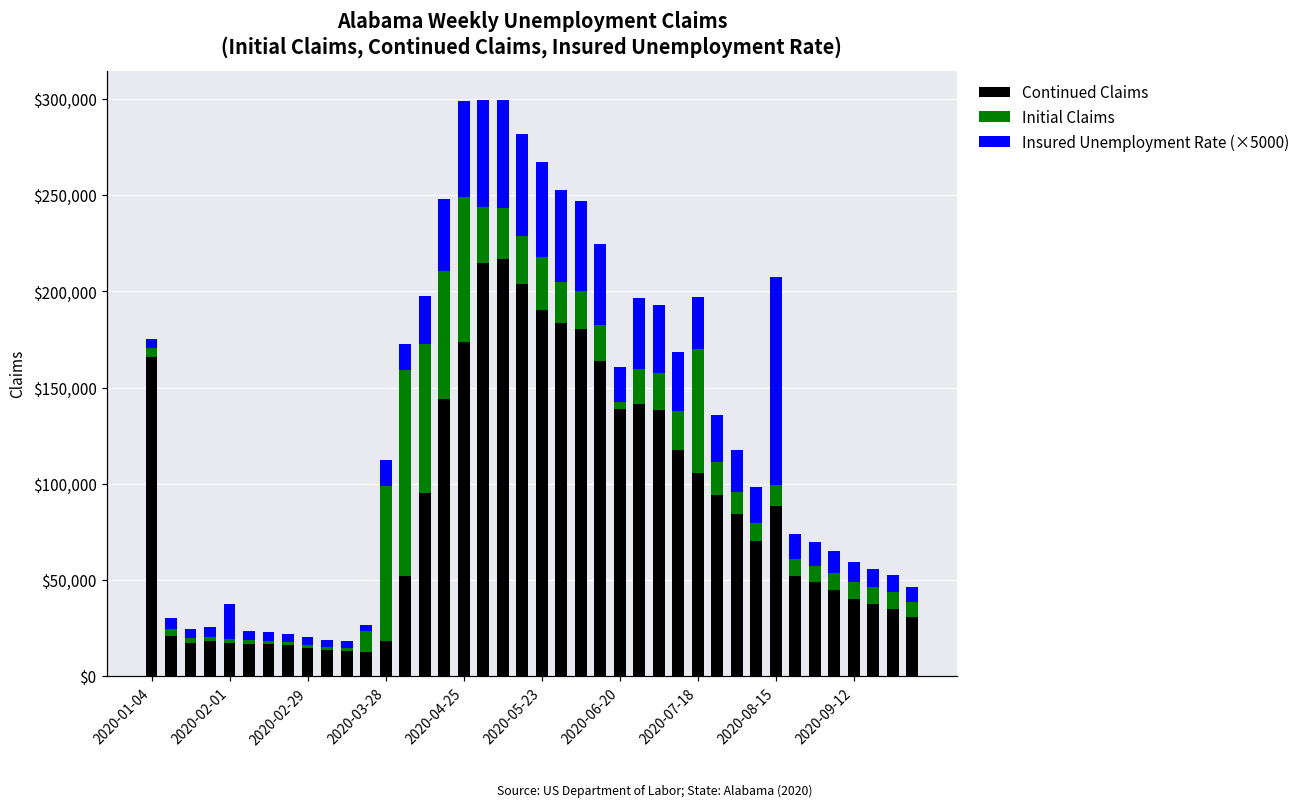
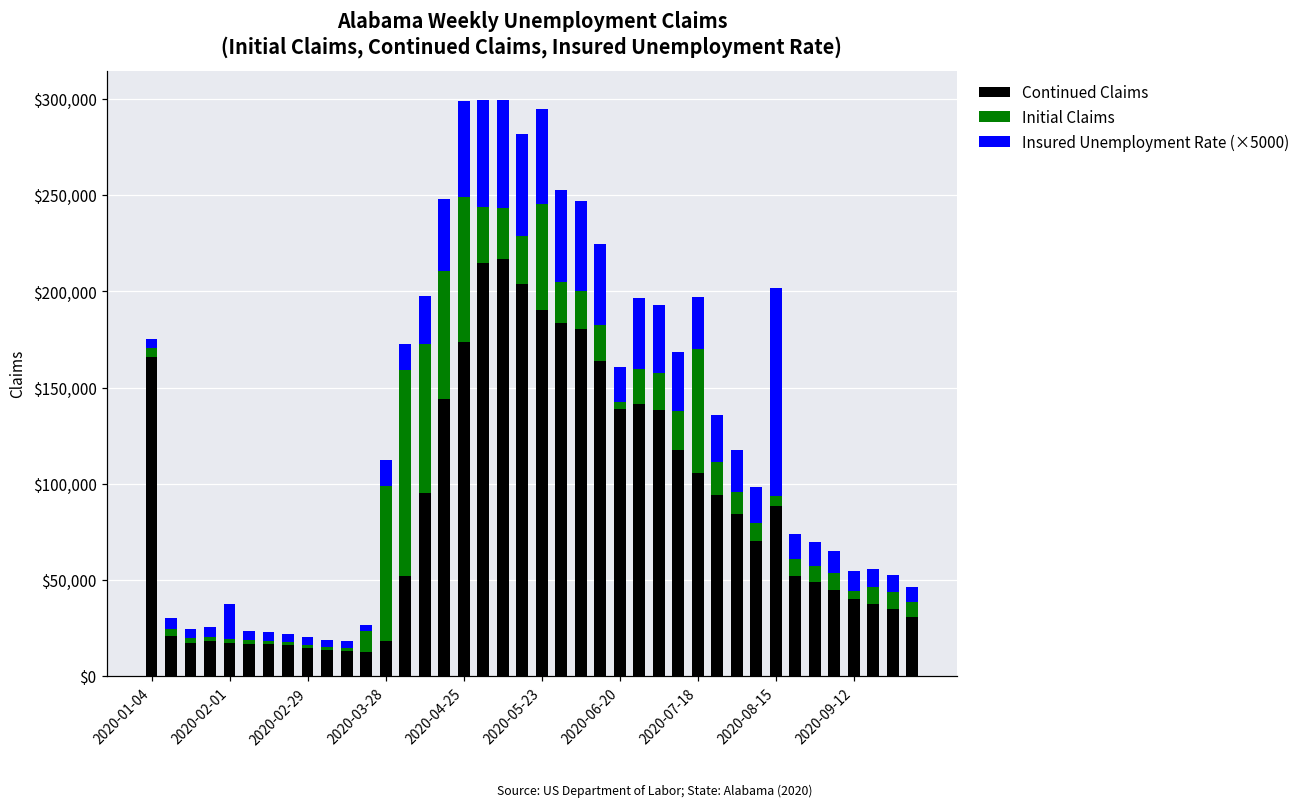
  {
    "Continued Claims": {
      "2020-01-04": "$166,000",
      "2020-02-01": "$17,000",
      "2020-02-29": "$15,000",
      "2020-03-28": "$18,000",
      "2020-04-25": "$174,000",
      "2020-05-23": "$190,000",
      "2020-06-20": "$139,000",
      "2020-07-18": "$106,000",
      "2020-08-15": "$89,000",
      "2020-09-12": "$40,000"
    },
    "Initial Claims": {
      "2020-01-04": "$5,000",
      "2020-02-01": "$2,000",
      "2020-02-29": "$2,000",
      "2020-03-28": "$81,000",
      "2020-04-25": "$75,000",
-     "2020-05-23": "$28,000",
+     "2020-05-23": "$55,000",
      "2020-06-20": "$4,000",
      "2020-07-18": "$64,000",
-     "2020-08-15": "$11,000",
-     "2020-09-12": "$9,000"
+     "2020-08-15": "$5,000",
+     "2020-09-12": "$4,000"
    },
    "Insured Unemployment Rate (×5000)": {
      "2020-01-04": "$5,000",
      "2020-02-01": "$18,000",
      "2020-02-29": "$4,000",
      "2020-03-28": "$13,000",
      "2020-04-25": "$50,000",
      "2020-05-23": "$49,000",
      "2020-06-20": "$18,000",
      "2020-07-18": "$27,000",
      "2020-08-15": "$108,000",
      "2020-09-12": "$10,000"
    }
  }
